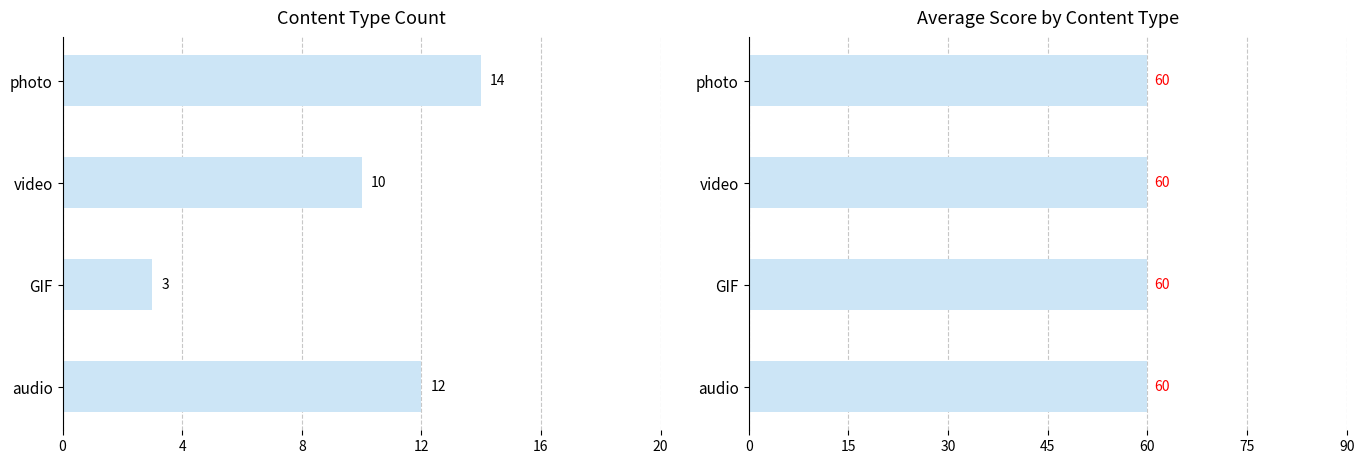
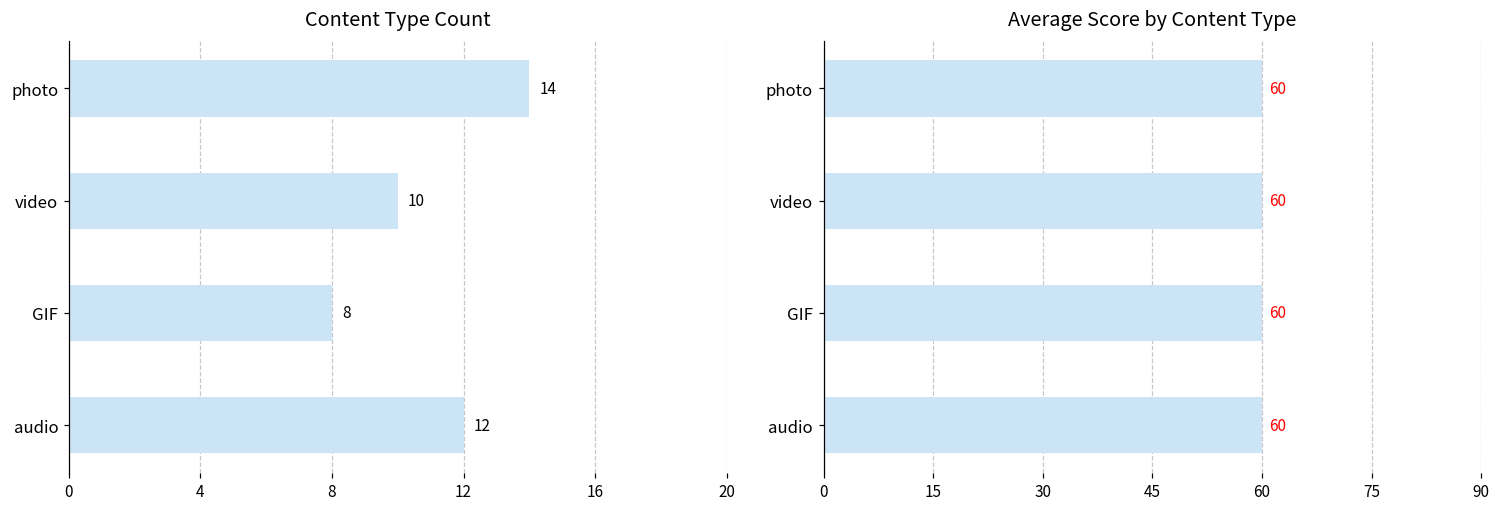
  {
    "Content Type Count": {
      "photo": 14,
      "video": 10,
-     "GIF": 3,
+     "GIF": 8,
      "audio": 12
    },
    "Average Score by Content Type": {
      "photo": 60,
      "video": 60,
      "GIF": 60,
      "audio": 60
    }
  }
